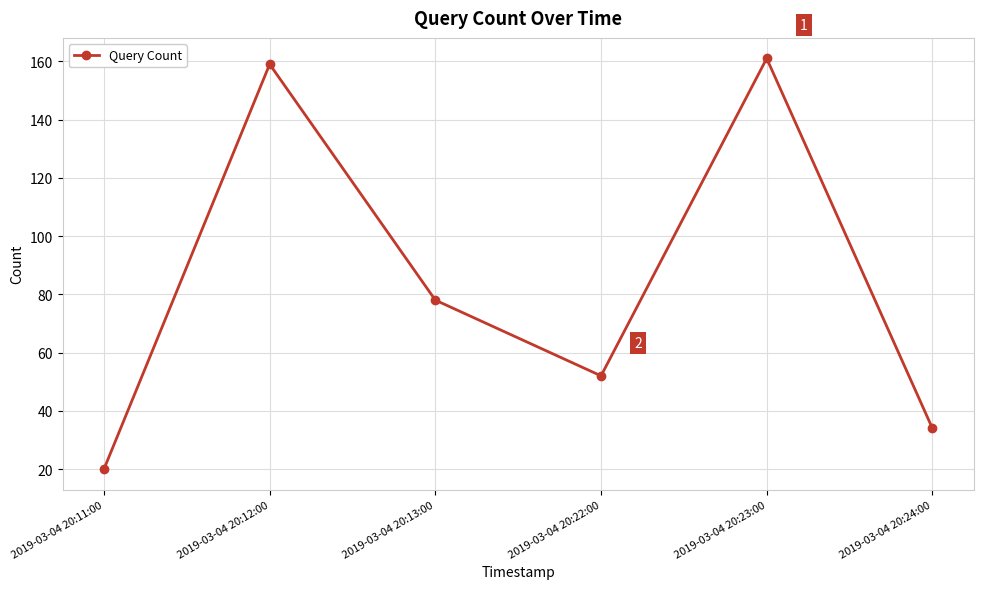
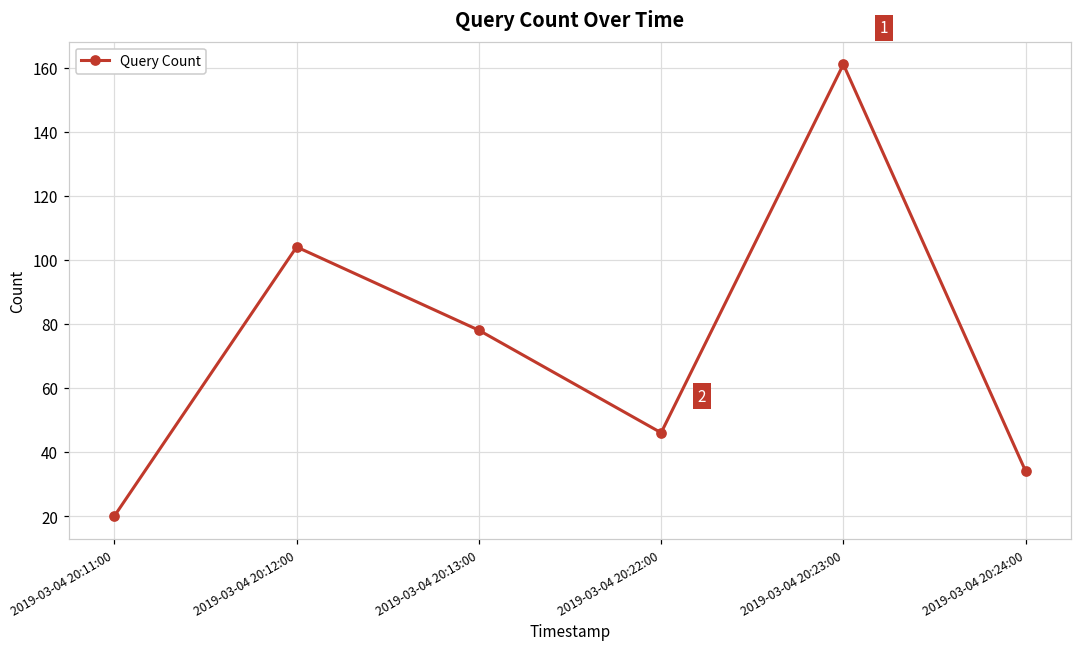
  {
    "2019-03-04 20:11:00": 20,
-   "2019-03-04 20:12:00": 159,
+   "2019-03-04 20:12:00": 104,
    "2019-03-04 20:13:00": 78,
-   "2019-03-04 20:22:00": 52,
+   "2019-03-04 20:22:00": 46,
    "2019-03-04 20:23:00": 161,
    "2019-03-04 20:24:00": 34
  }
